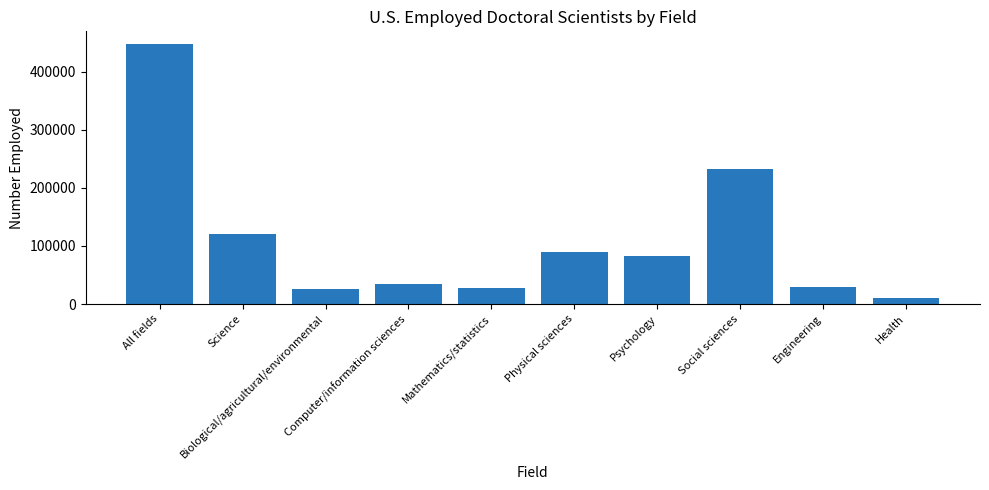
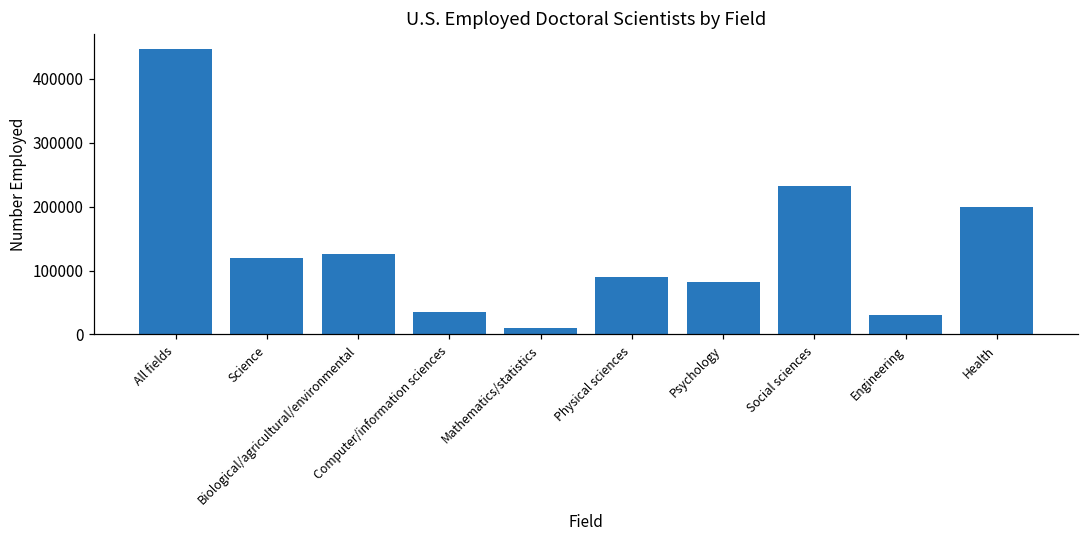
  {
    "All fields": 450000,
    "Science": 120000,
-   "Biological/agricultural/environmental": 30000,
+   "Biological/agricultural/environmental": 130000,
    "Computer/information sciences": 40000,
-   "Mathematics/statistics": 30000,
+   "Mathematics/statistics": 10000,
    "Physical sciences": 90000,
    "Psychology": 80000,
    "Social sciences": 230000,
    "Engineering": 30000,
-   "Health": 10000
+   "Health": 200000
  }
